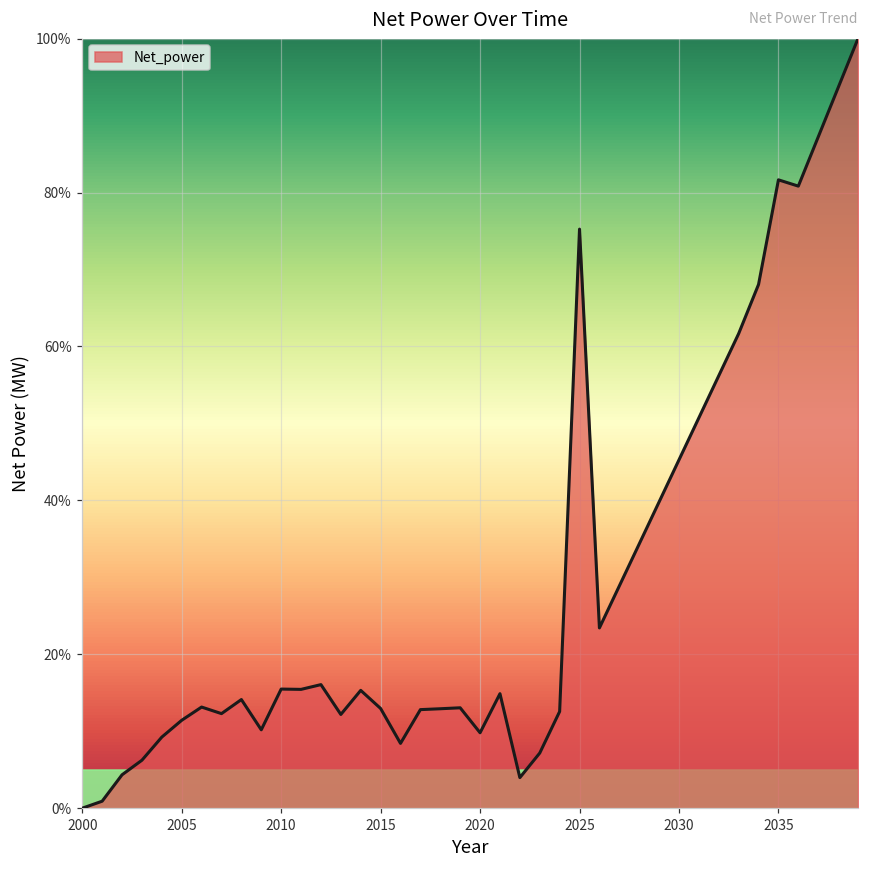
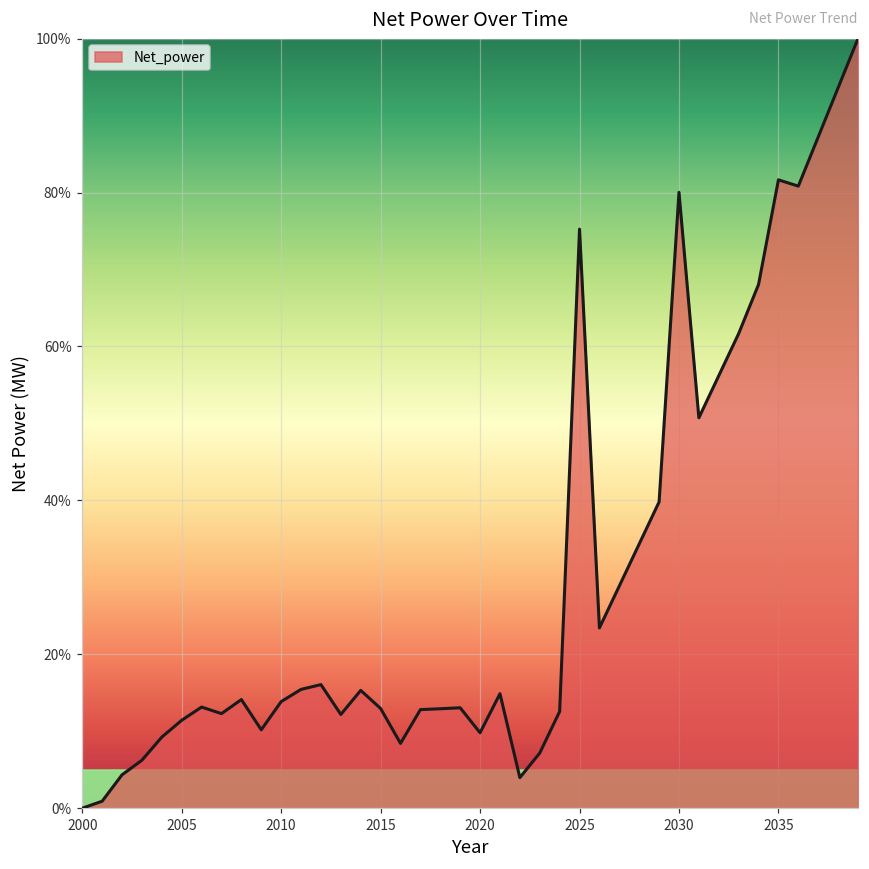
  {
    "2005": "11%",
-   "2010": "15%",
+   "2010": "14%",
    "2015": "13%",
    "2020": "10%",
    "2025": "75%",
-   "2030": "45%",
+   "2030": "80%",
    "2035": "82%"
  }
